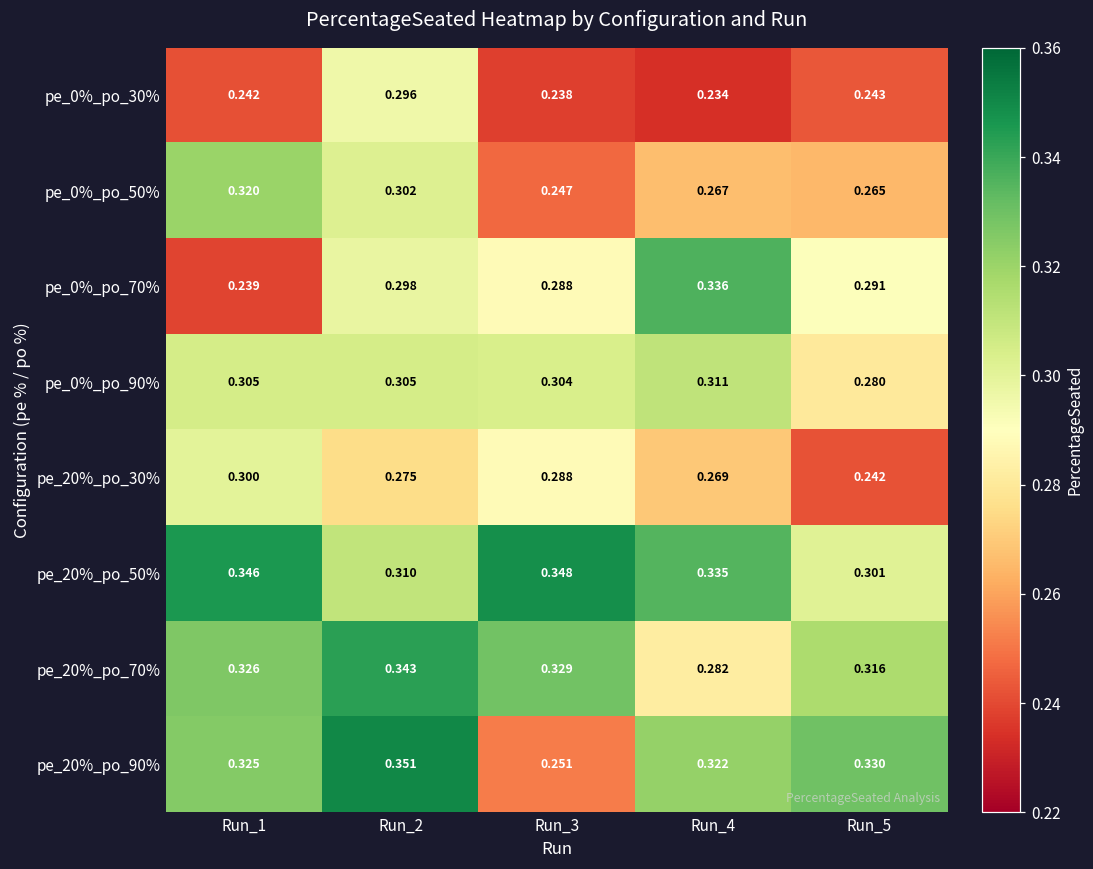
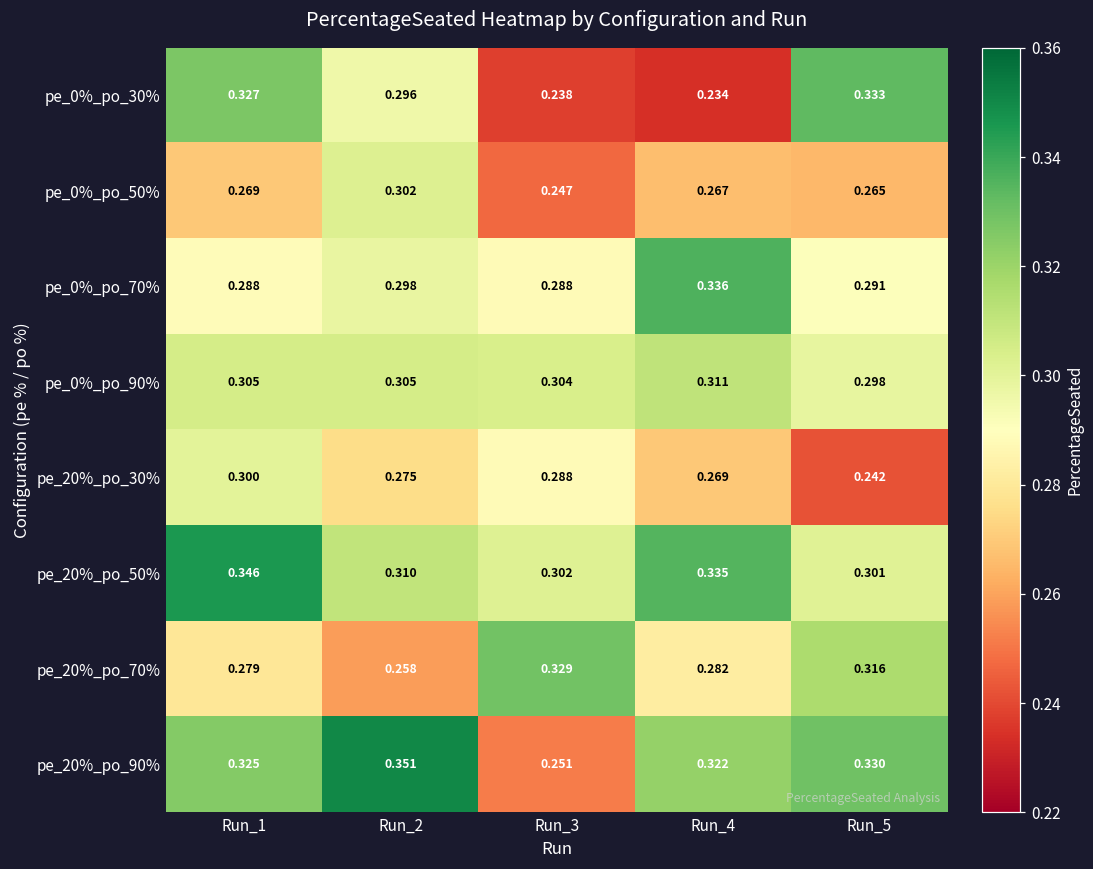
  {
    "pe_0%_po_30%": {
-     "Run_1": 0.242,
+     "Run_1": 0.327,
      "Run_2": 0.296,
      "Run_3": 0.238,
      "Run_4": 0.234,
-     "Run_5": 0.243
+     "Run_5": 0.333
    },
    "pe_0%_po_50%": {
-     "Run_1": 0.320,
+     "Run_1": 0.269,
      "Run_2": 0.302,
      "Run_3": 0.247,
      "Run_4": 0.267,
      "Run_5": 0.265
    },
    "pe_0%_po_70%": {
-     "Run_1": 0.239,
+     "Run_1": 0.288,
      "Run_2": 0.298,
      "Run_3": 0.288,
      "Run_4": 0.336,
      "Run_5": 0.291
    },
    "pe_0%_po_90%": {
      "Run_1": 0.305,
      "Run_2": 0.305,
      "Run_3": 0.304,
      "Run_4": 0.311,
-     "Run_5": 0.280
+     "Run_5": 0.298
    },
    "pe_20%_po_30%": {
      "Run_1": 0.300,
      "Run_2": 0.275,
      "Run_3": 0.288,
      "Run_4": 0.269,
      "Run_5": 0.242
    },
    "pe_20%_po_50%": {
      "Run_1": 0.346,
      "Run_2": 0.310,
-     "Run_3": 0.348,
+     "Run_3": 0.302,
      "Run_4": 0.335,
      "Run_5": 0.301
    },
    "pe_20%_po_70%": {
-     "Run_1": 0.326,
-     "Run_2": 0.343,
+     "Run_1": 0.279,
+     "Run_2": 0.258,
      "Run_3": 0.329,
      "Run_4": 0.282,
      "Run_5": 0.316
    },
    "pe_20%_po_90%": {
      "Run_1": 0.325,
      "Run_2": 0.351,
      "Run_3": 0.251,
      "Run_4": 0.322
    }
  }
